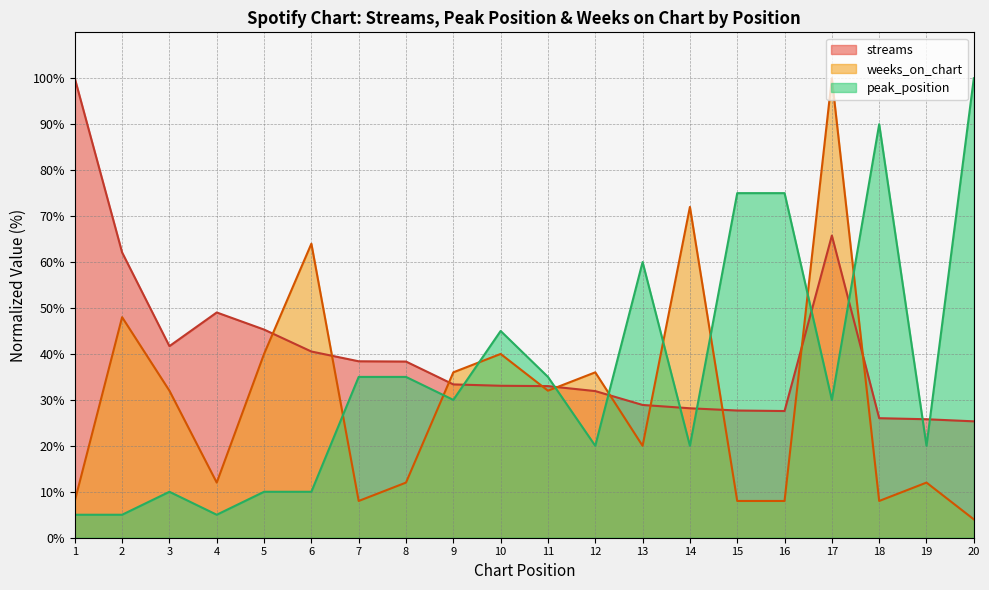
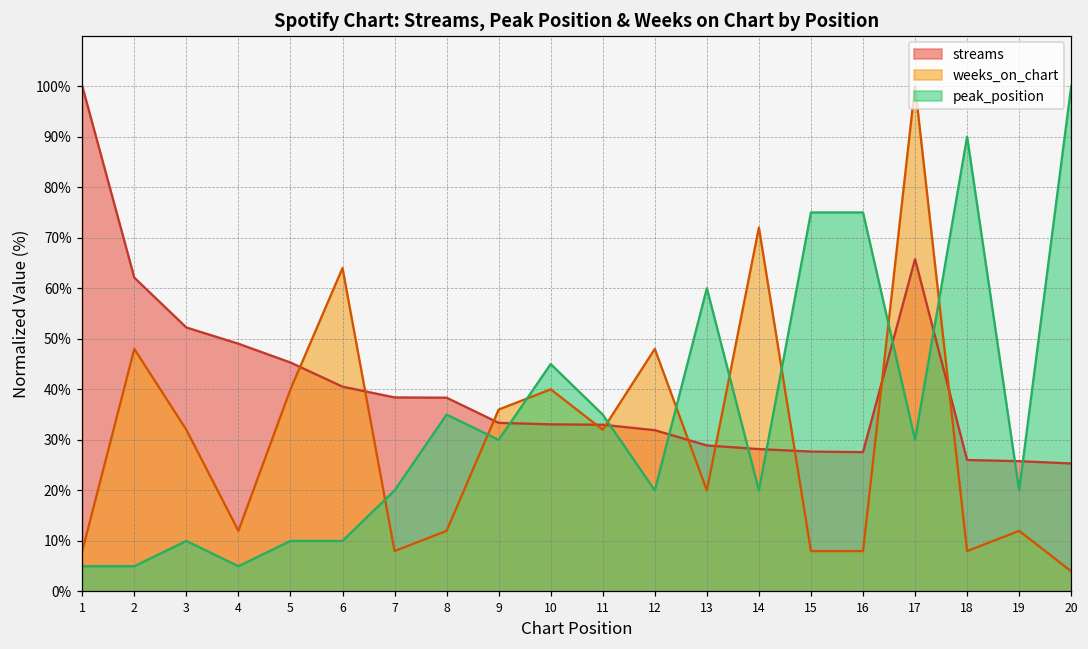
  {
    "streams": {
      "1": "100%",
      "2": "62%",
-     "3": "42%",
+     "3": "52%",
      "4": "49%",
      "5": "45%",
      "6": "41%",
      "7": "38%",
      "8": "38%",
      "9": "33%",
      "10": "33%",
      "11": "33%",
      "12": "32%",
      "13": "29%",
      "14": "28%",
      "15": "28%",
      "16": "28%",
      "17": "66%",
      "18": "26%",
      "19": "26%",
      "20": "25%"
    },
    "weeks_on_chart": {
      "1": "8%",
      "2": "48%",
      "3": "32%",
      "4": "12%",
      "5": "40%",
      "6": "64%",
      "7": "8%",
      "8": "12%",
      "9": "36%",
      "10": "40%",
      "11": "32%",
-     "12": "36%",
+     "12": "48%",
      "13": "20%",
      "14": "72%",
      "15": "8%",
      "16": "8%",
      "18": "8%",
      "19": "12%",
      "20": "4%"
    },
    "peak_position": {
      "1": "5%",
      "2": "5%",
      "3": "10%",
      "4": "5%",
      "5": "10%",
      "6": "10%",
-     "7": "35%",
+     "7": "20%",
      "8": "35%",
      "9": "30%",
      "10": "45%",
      "11": "35%",
      "12": "20%",
      "13": "60%",
      "14": "20%",
      "15": "75%",
      "16": "75%",
      "17": "30%",
      "18": "90%",
      "19": "20%",
      "20": "100%"
    }
  }
